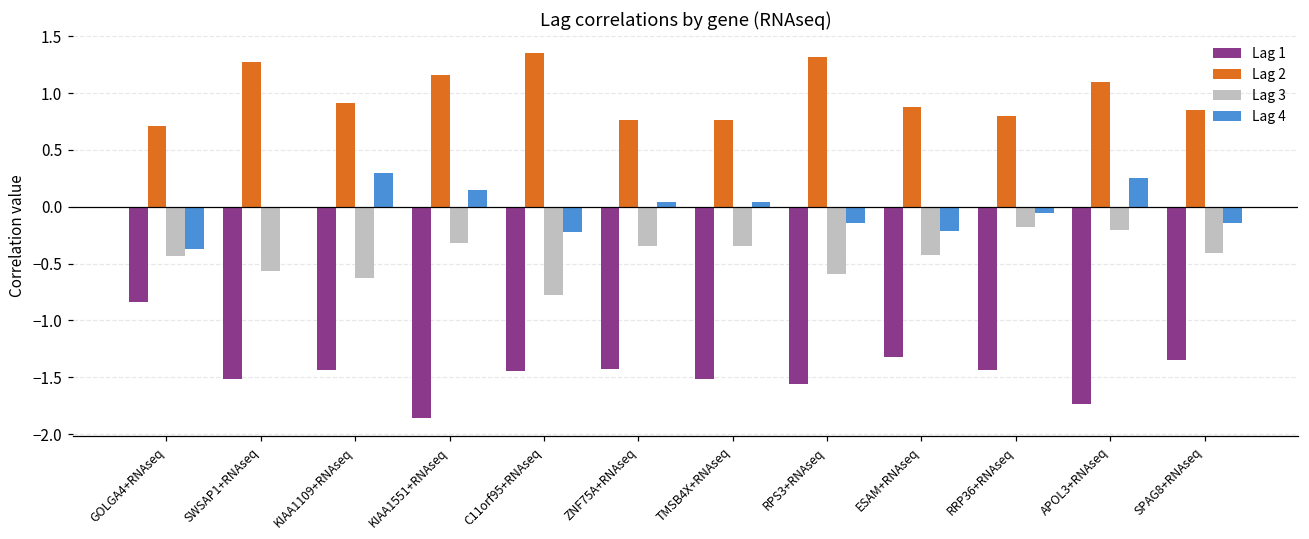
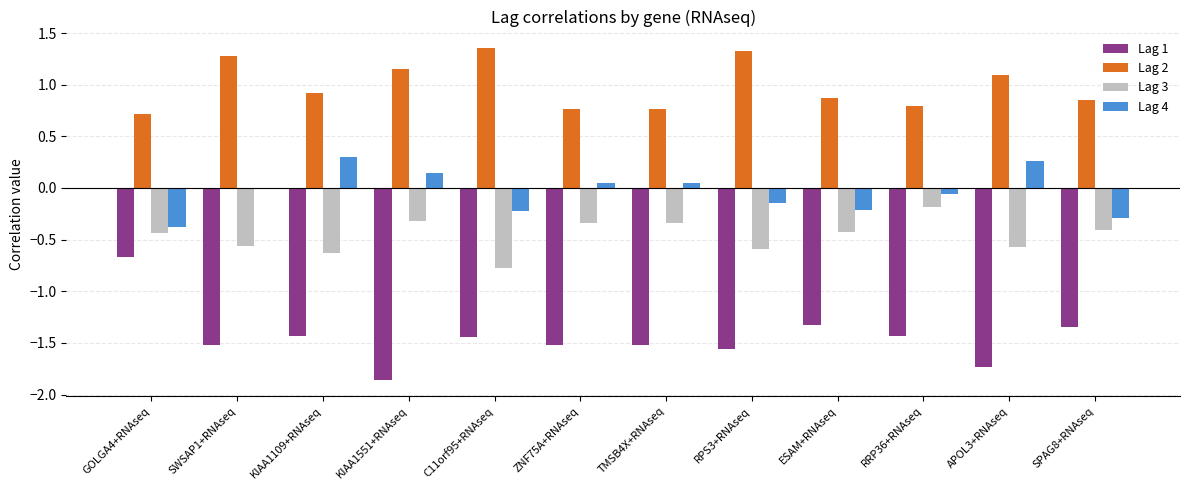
  {
    "Lag 1": {
-     "GOLGA4+RNAseq": -0.83,
+     "GOLGA4+RNAseq": -0.66,
      "SWSAP1+RNAseq": -1.52,
      "KIAA1109+RNAseq": -1.43,
      "KIAA1551+RNAseq": -1.85,
      "C11orf95+RNAseq": -1.44,
-     "ZNF75A+RNAseq": -1.42,
+     "ZNF75A+RNAseq": -1.52,
      "TMSB4X+RNAseq": -1.52,
      "RPS3+RNAseq": -1.56,
      "ESAM+RNAseq": -1.32,
      "RRP36+RNAseq": -1.44,
      "APOL3+RNAseq": -1.74,
      "SPAG8+RNAseq": -1.35
    },
    "Lag 2": {
      "GOLGA4+RNAseq": 0.71,
      "SWSAP1+RNAseq": 1.27,
      "KIAA1109+RNAseq": 0.91,
      "KIAA1551+RNAseq": 1.16,
      "C11orf95+RNAseq": 1.35,
      "ZNF75A+RNAseq": 0.76,
      "TMSB4X+RNAseq": 0.76,
      "RPS3+RNAseq": 1.32,
      "ESAM+RNAseq": 0.88,
      "RRP36+RNAseq": 0.80,
      "APOL3+RNAseq": 1.10,
      "SPAG8+RNAseq": 0.85
    },
    "Lag 3": {
      "GOLGA4+RNAseq": -0.43,
      "SWSAP1+RNAseq": -0.56,
      "KIAA1109+RNAseq": -0.63,
      "KIAA1551+RNAseq": -0.32,
      "C11orf95+RNAseq": -0.77,
      "ZNF75A+RNAseq": -0.34,
      "TMSB4X+RNAseq": -0.34,
      "RPS3+RNAseq": -0.59,
      "ESAM+RNAseq": -0.42,
      "RRP36+RNAseq": -0.18,
-     "APOL3+RNAseq": -0.21,
+     "APOL3+RNAseq": -0.57,
      "SPAG8+RNAseq": -0.41
    },
    "Lag 4": {
      "GOLGA4+RNAseq": -0.38,
      "KIAA1109+RNAseq": 0.30,
      "KIAA1551+RNAseq": 0.15,
      "C11orf95+RNAseq": -0.22,
      "ZNF75A+RNAseq": 0.04,
      "TMSB4X+RNAseq": 0.04,
      "RPS3+RNAseq": -0.15,
      "ESAM+RNAseq": -0.22,
      "RRP36+RNAseq": -0.06,
      "APOL3+RNAseq": 0.26,
-     "SPAG8+RNAseq": -0.14
+     "SPAG8+RNAseq": -0.29
    }
  }
